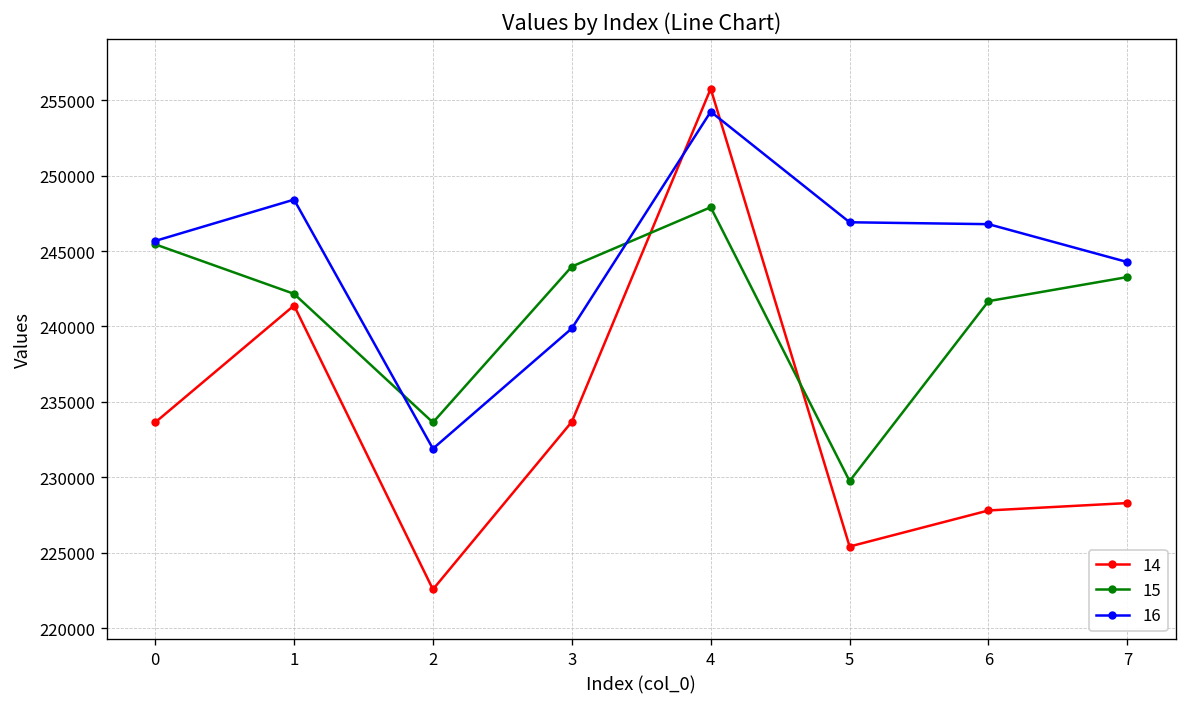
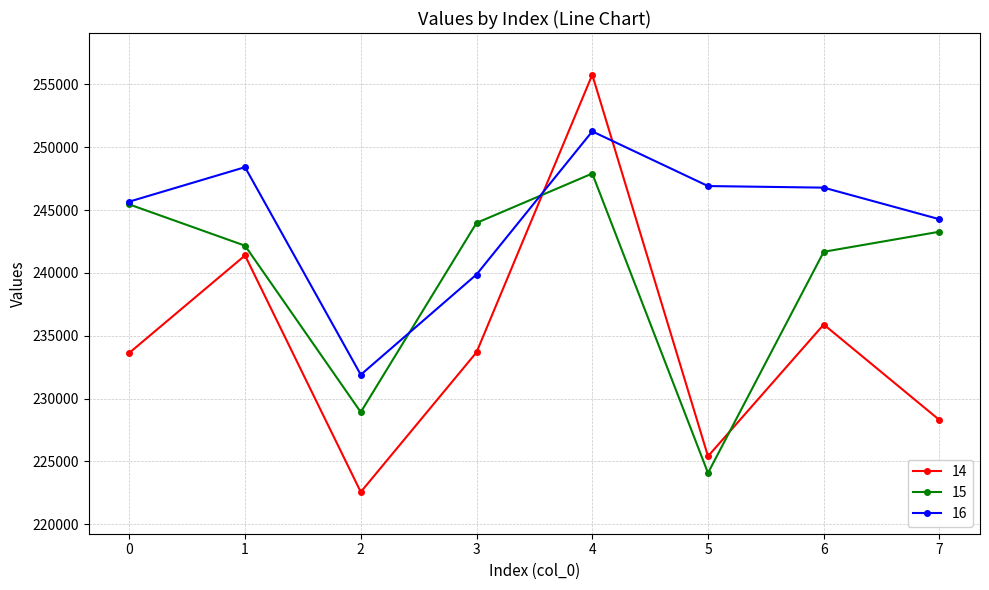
  {
    "14": {
      "0": 233600,
      "1": 241400,
      "2": 222600,
      "3": 233700,
      "4": 255800,
      "5": 225400,
-     "6": 227800,
+     "6": 235900,
      "7": 228300
    },
    "15": {
      "0": 245400,
      "1": 242200,
-     "2": 233600,
+     "2": 228900,
      "3": 244000,
      "4": 247900,
-     "5": 229800,
+     "5": 224100,
      "6": 241700,
      "7": 243300
    },
    "16": {
      "0": 245700,
      "1": 248400,
      "2": 231900,
      "3": 239900,
-     "4": 254200,
+     "4": 251300,
      "5": 246900,
      "6": 246800,
      "7": 244300
    }
  }
